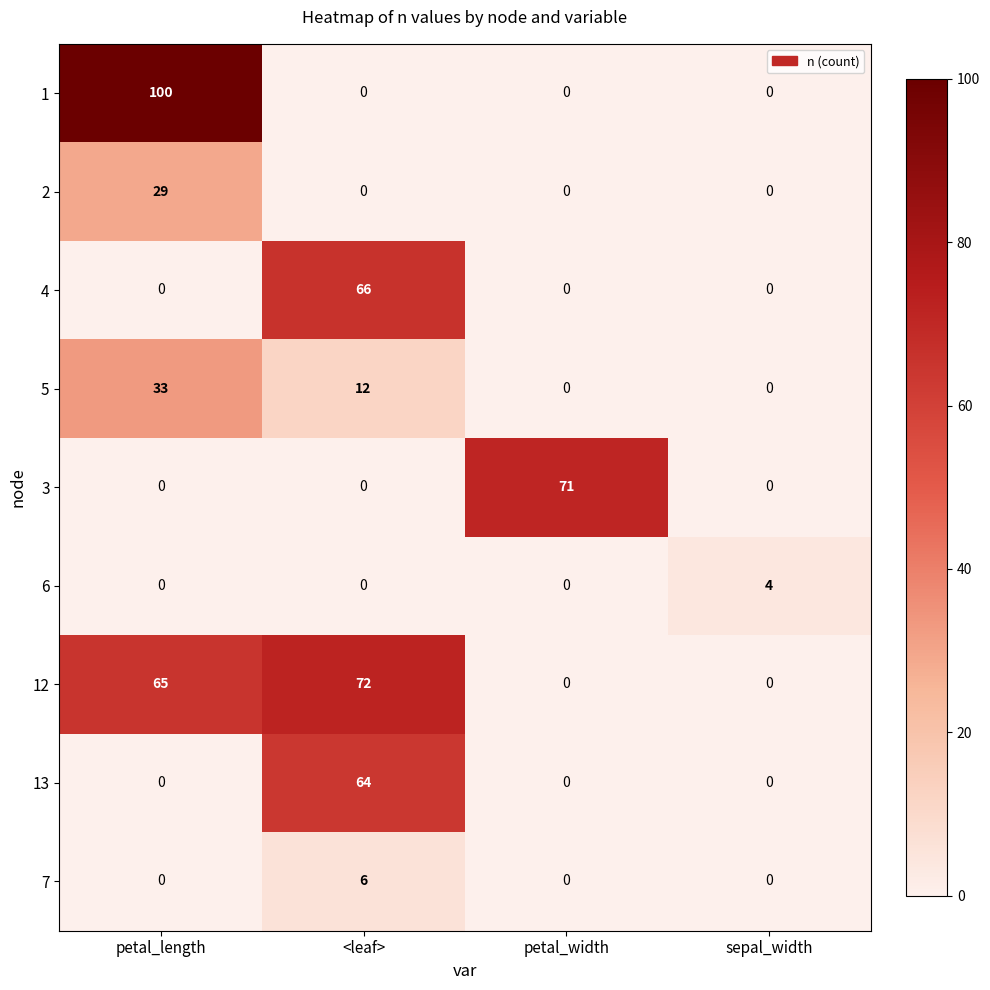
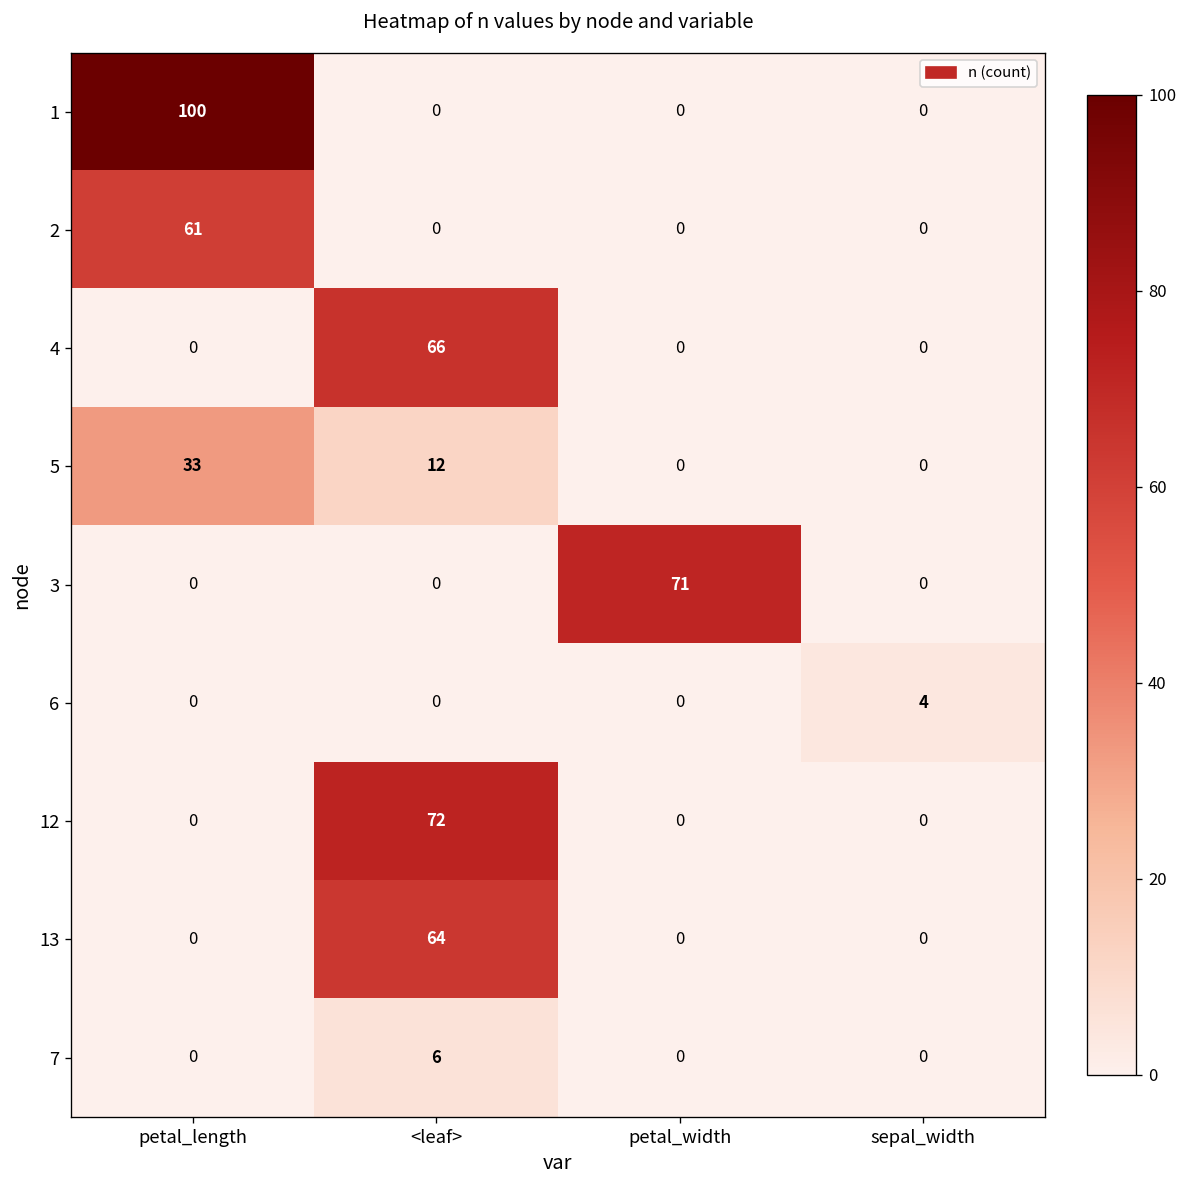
  {
    "1": {
      "petal_length": 100,
      "<leaf>": 0,
      "petal_width": 0,
      "sepal_width": 0
    },
    "2": {
-     "petal_length": 29,
+     "petal_length": 61,
      "<leaf>": 0,
      "petal_width": 0,
      "sepal_width": 0
    },
    "4": {
      "petal_length": 0,
      "<leaf>": 66,
      "petal_width": 0,
      "sepal_width": 0
    },
    "5": {
      "petal_length": 33,
      "<leaf>": 12,
      "petal_width": 0,
      "sepal_width": 0
    },
    "3": {
      "petal_length": 0,
      "<leaf>": 0,
      "petal_width": 71,
      "sepal_width": 0
    },
    "6": {
      "petal_length": 0,
      "<leaf>": 0,
      "petal_width": 0,
      "sepal_width": 4
    },
    "12": {
-     "petal_length": 65,
+     "petal_length": 0,
      "<leaf>": 72,
      "petal_width": 0,
      "sepal_width": 0
    },
    "13": {
      "petal_length": 0,
      "<leaf>": 64,
      "petal_width": 0,
      "sepal_width": 0
    },
    "7": {
      "petal_length": 0,
      "<leaf>": 6,
      "petal_width": 0,
      "sepal_width": 0
    }
  }
